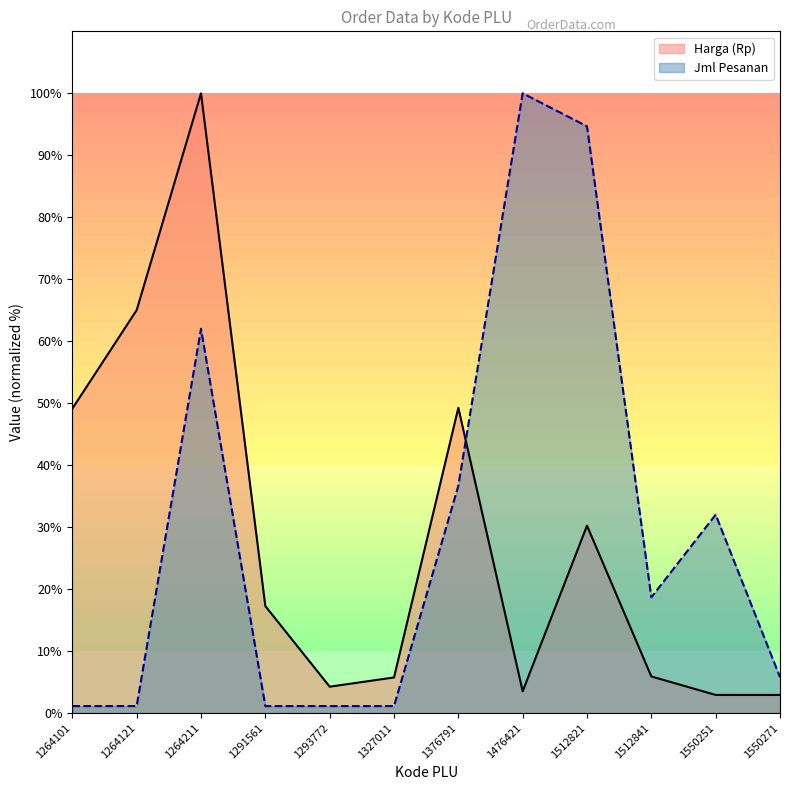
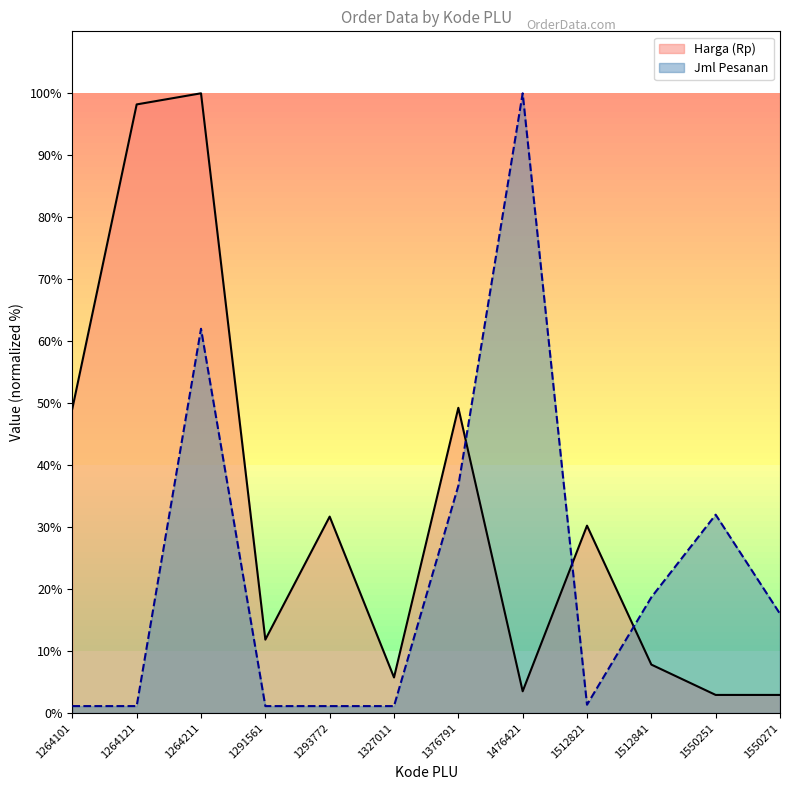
  {
    "Harga (Rp)": {
      "1264101": "49%",
-     "1264121": "65%",
+     "1264121": "98%",
      "1264211": "100%",
-     "1291561": "17%",
-     "1293772": "4%",
+     "1291561": "12%",
+     "1293772": "32%",
      "1327011": "6%",
      "1376791": "49%",
      "1476421": "4%",
      "1512821": "30%",
-     "1512841": "6%",
+     "1512841": "8%",
      "1550251": "3%",
      "1550271": "3%"
    },
    "Jml Pesanan": {
      "1264101": "1%",
      "1264121": "1%",
      "1264211": "62%",
      "1291561": "1%",
      "1293772": "1%",
      "1327011": "1%",
      "1376791": "37%",
      "1476421": "100%",
-     "1512821": "95%",
+     "1512821": "1%",
      "1512841": "19%",
      "1550251": "32%",
-     "1550271": "6%"
+     "1550271": "16%"
    }
  }
